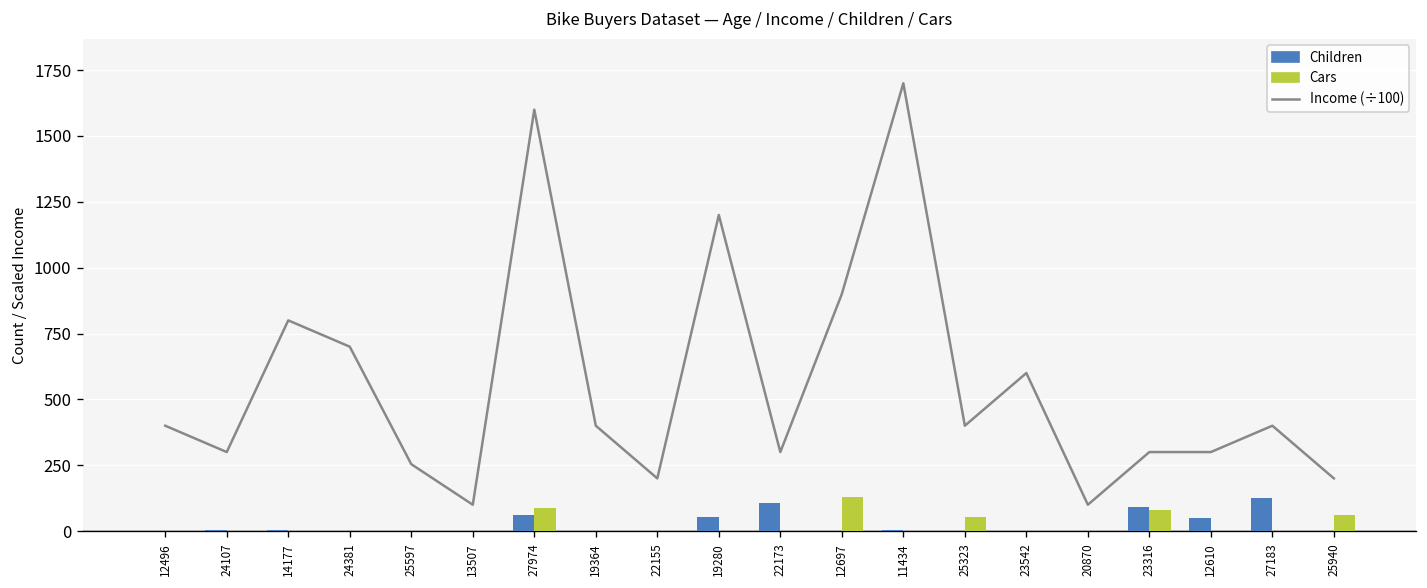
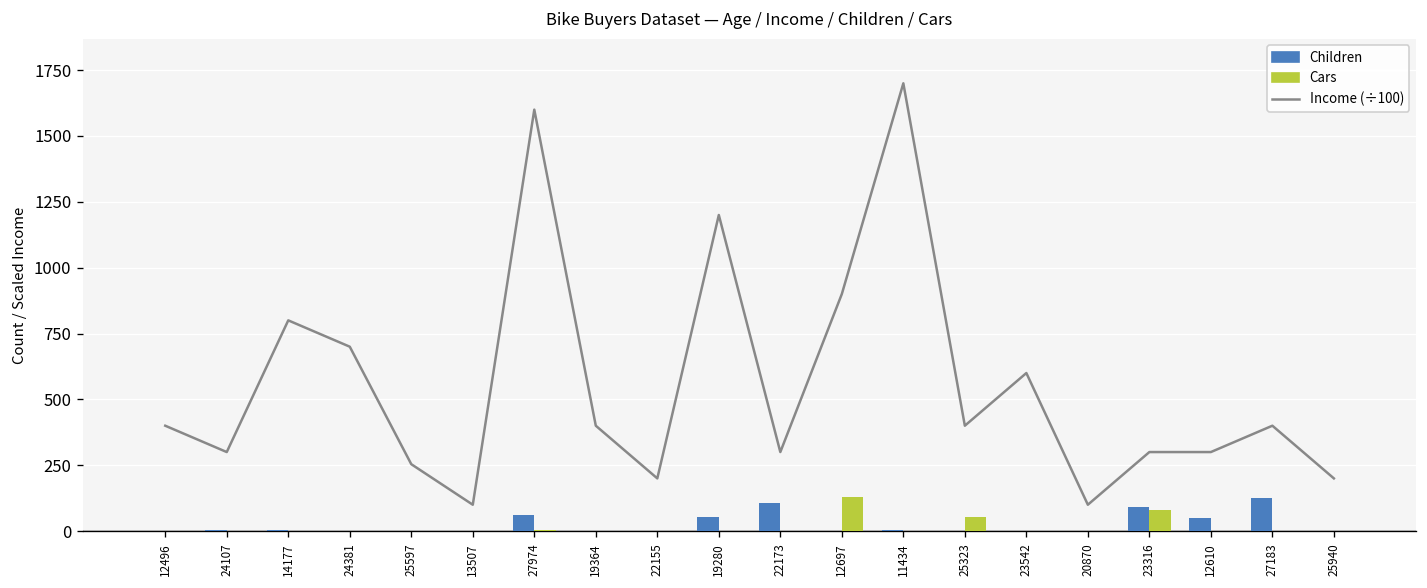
  {
    "Income (÷100)": {
      "12496": 400,
      "24107": 300,
      "14177": 800,
      "24381": 700,
      "25597": 250,
      "13507": 100,
      "27974": 1600,
      "19364": 400,
      "22155": 200,
      "19280": 1200,
      "22173": 300,
      "12697": 900,
      "11434": 1700,
      "25323": 400,
      "23542": 600,
      "20870": 100,
      "23316": 300,
      "12610": 300,
      "27183": 400,
      "25940": 200
    },
    "Children": {
      "24381": 0,
      "25597": 0,
      "27974": 60,
      "19280": 50,
      "22173": 110,
      "12697": 0,
      "23316": 90,
      "12610": 50,
      "27183": 120
    },
    "Cars": {
      "12496": 0,
      "25597": 0,
      "13507": 0,
-     "27974": 90,
+     "27974": 0,
      "19364": 0,
      "12697": 130,
      "11434": 0,
      "25323": 50,
      "23316": 80,
      "12610": 0,
-     "25940": 60
+     "25940": 0
    }
  }
